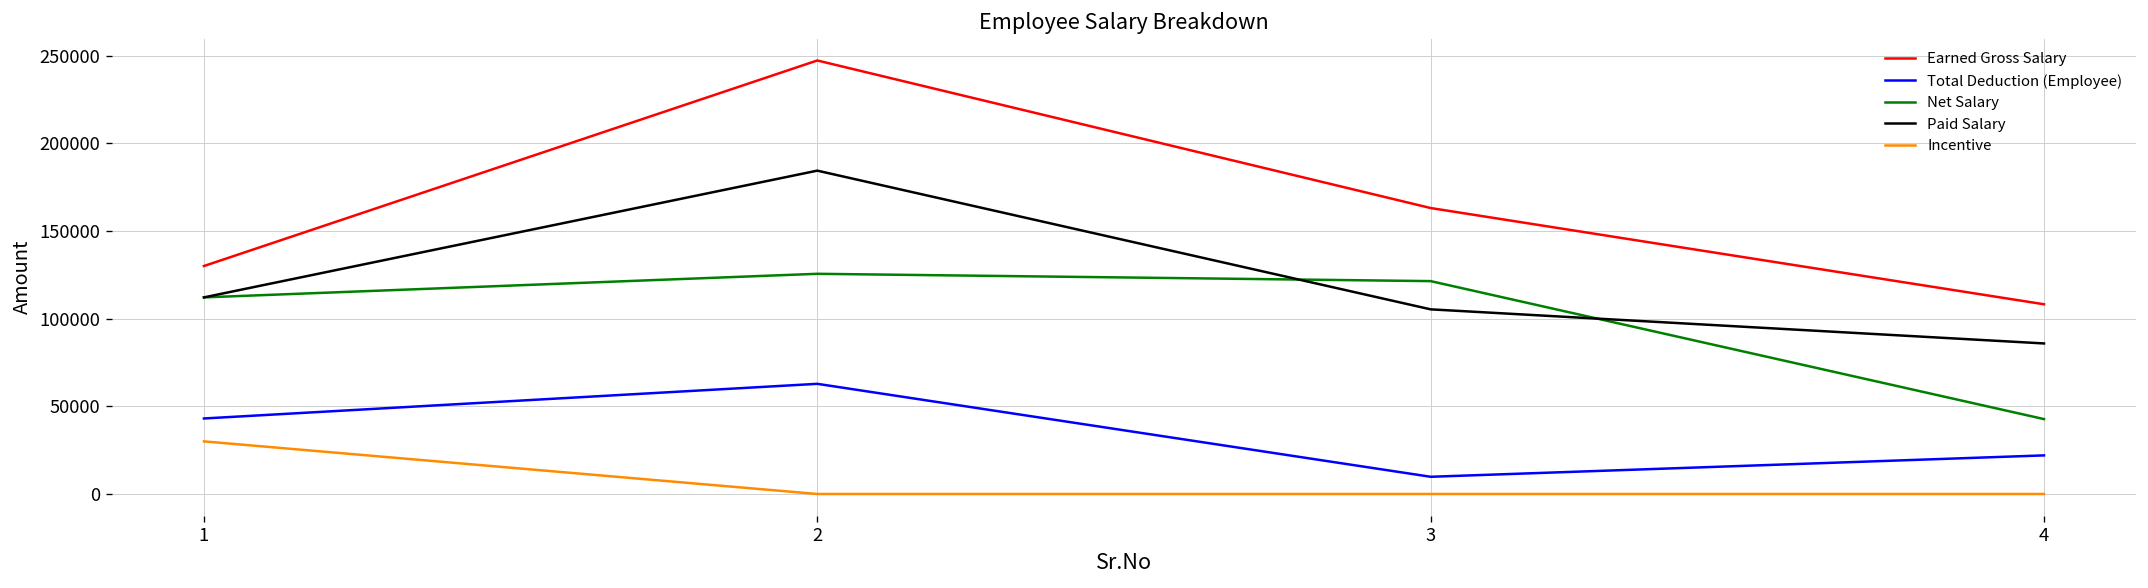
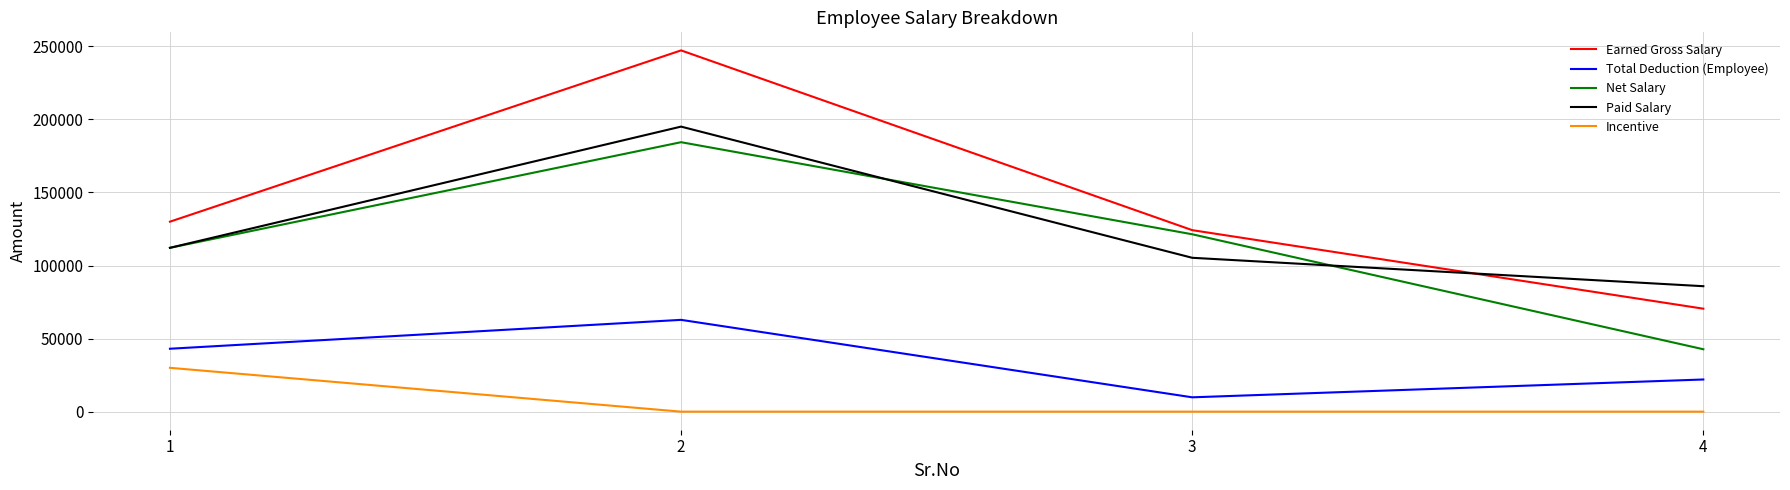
  {
    "Earned Gross Salary": {
      "1": 130000,
      "2": 247000,
-     "3": 163000,
-     "4": 108000
+     "3": 124000,
+     "4": 70000
    },
    "Total Deduction (Employee)": {
      "1": 43000,
      "2": 63000,
      "3": 10000,
      "4": 22000
    },
    "Net Salary": {
-     "2": 126000,
+     "2": 184000,
      "3": 121000,
      "4": 43000
    },
    "Paid Salary": {
-     "2": 184000,
+     "2": 195000,
      "3": 105000,
      "4": 86000
    },
    "Incentive": {
      "1": 30000,
      "2": 0,
      "3": 0,
      "4": 0
    }
  }
